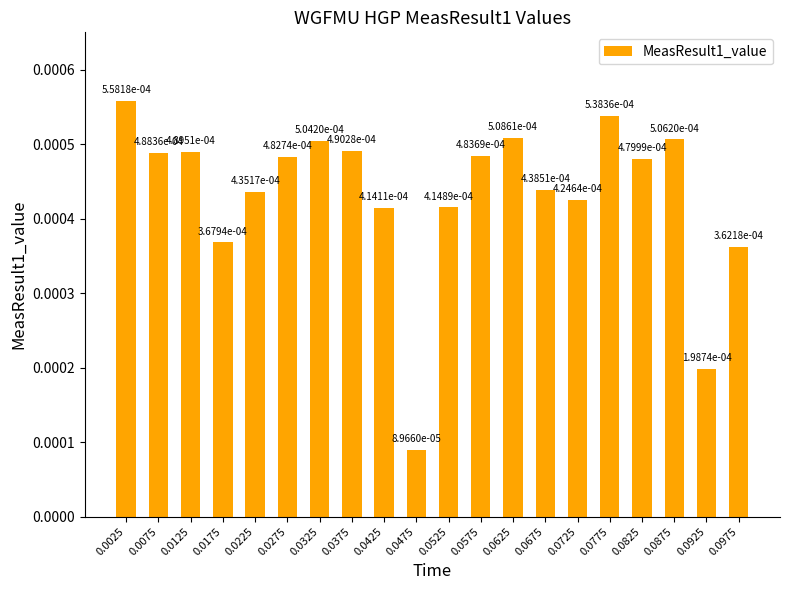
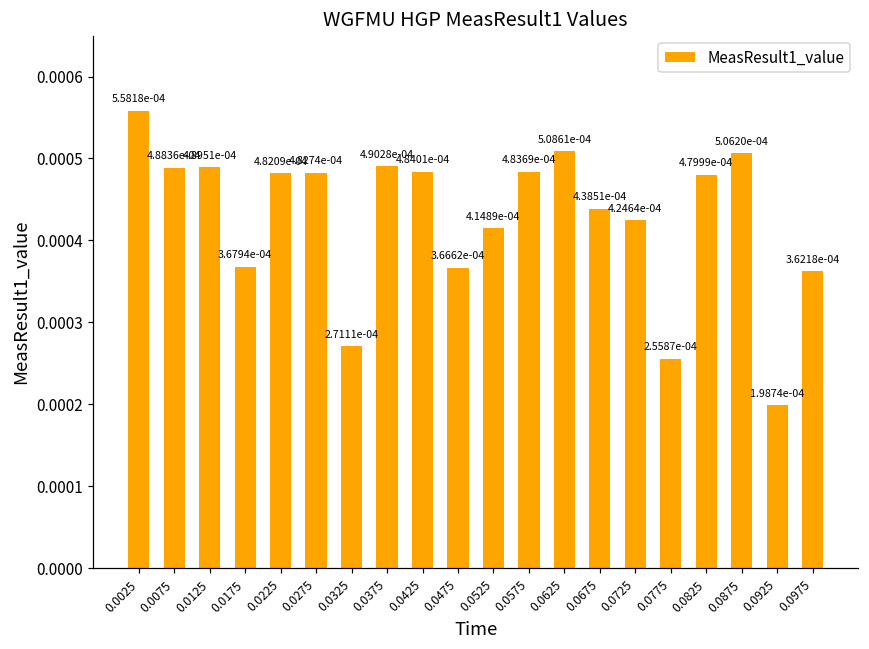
  {
    "0.0025": "5.5818e-04",
    "0.0175": "3.6794e-04",
-   "0.0225": "4.3517e-04",
-   "0.0325": "5.0420e-04",
-   "0.0425": "4.1411e-04",
-   "0.0475": "8.9660e-05",
+   "0.0225": "4.8209e-04",
+   "0.0325": "2.7111e-04",
+   "0.0425": "4.8401e-04",
+   "0.0475": "3.6662e-04",
    "0.0525": "4.1489e-04",
    "0.0575": "4.8369e-04",
    "0.0625": "5.0861e-04",
    "0.0675": "4.3851e-04",
    "0.0725": "4.2464e-04",
-   "0.0775": "5.3836e-04",
+   "0.0775": "2.5587e-04",
    "0.0825": "4.7999e-04",
    "0.0875": "5.0620e-04",
    "0.0925": "1.9874e-04",
    "0.0975": "3.6218e-04"
  }
